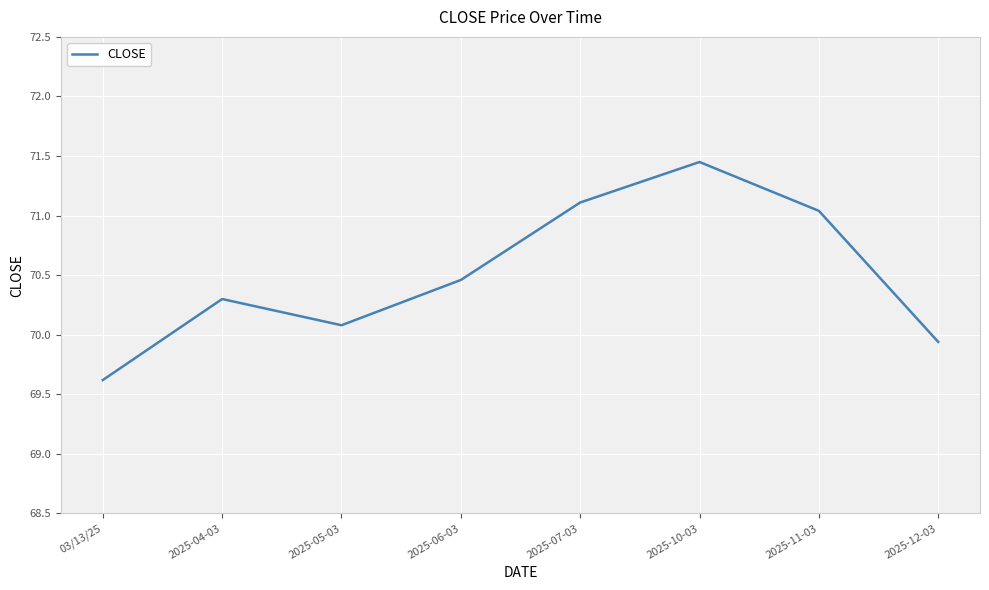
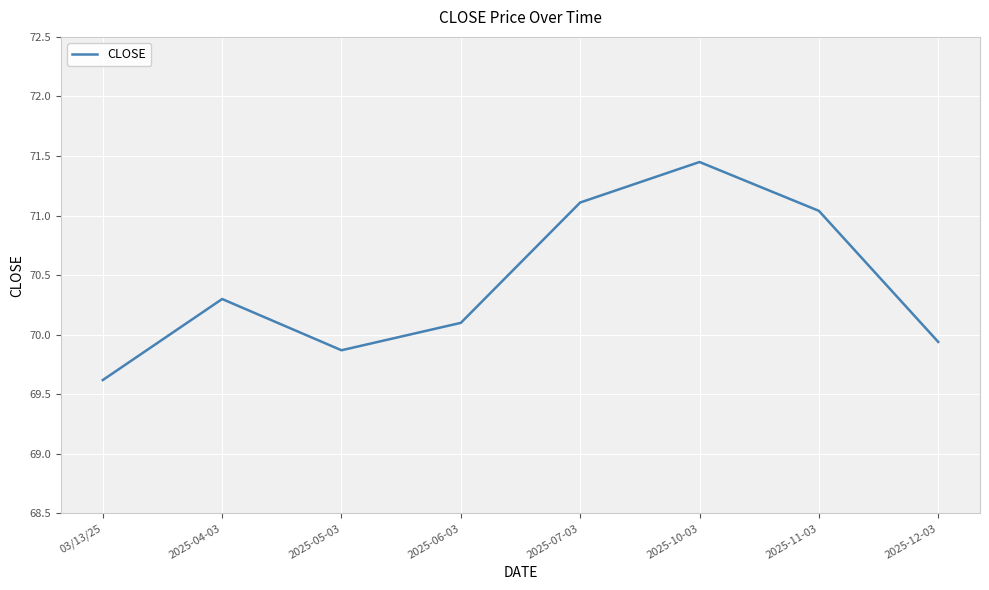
  {
    "03/13/25": 69.62,
    "2025-04-03": 70.30,
-   "2025-05-03": 70.08,
-   "2025-06-03": 70.46,
+   "2025-05-03": 69.87,
+   "2025-06-03": 70.10,
    "2025-07-03": 71.11,
    "2025-10-03": 71.45,
    "2025-11-03": 71.04,
    "2025-12-03": 69.94
  }
